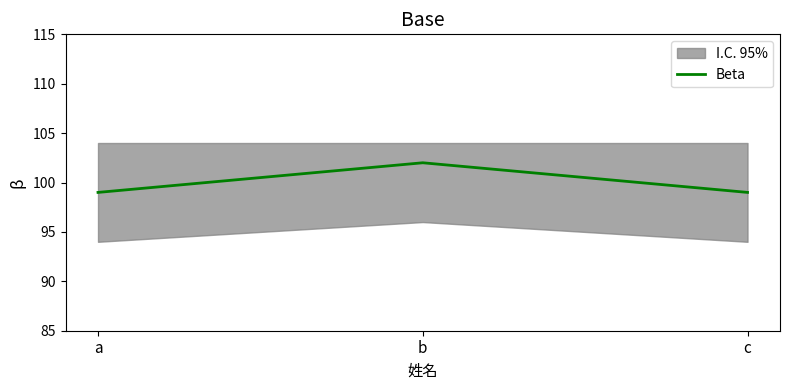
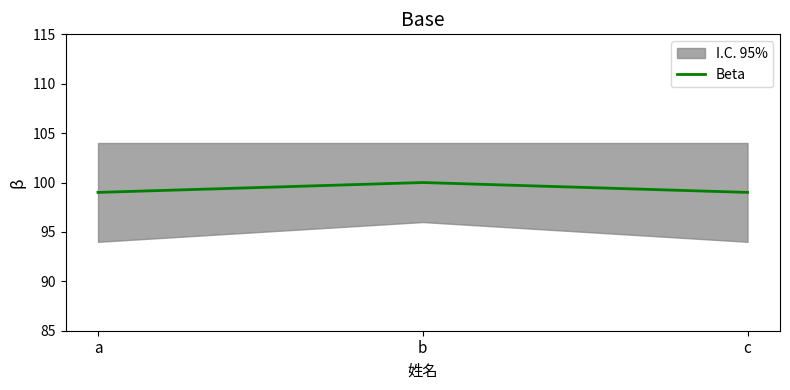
  {
    "Beta": {
      "a": 99,
-     "b": 102,
+     "b": 100,
      "c": 99
    }
  }
